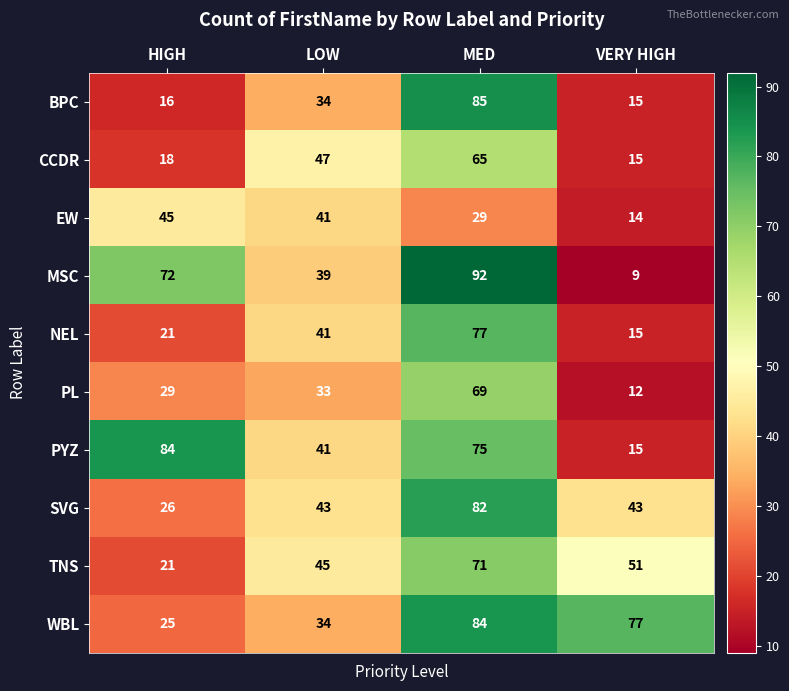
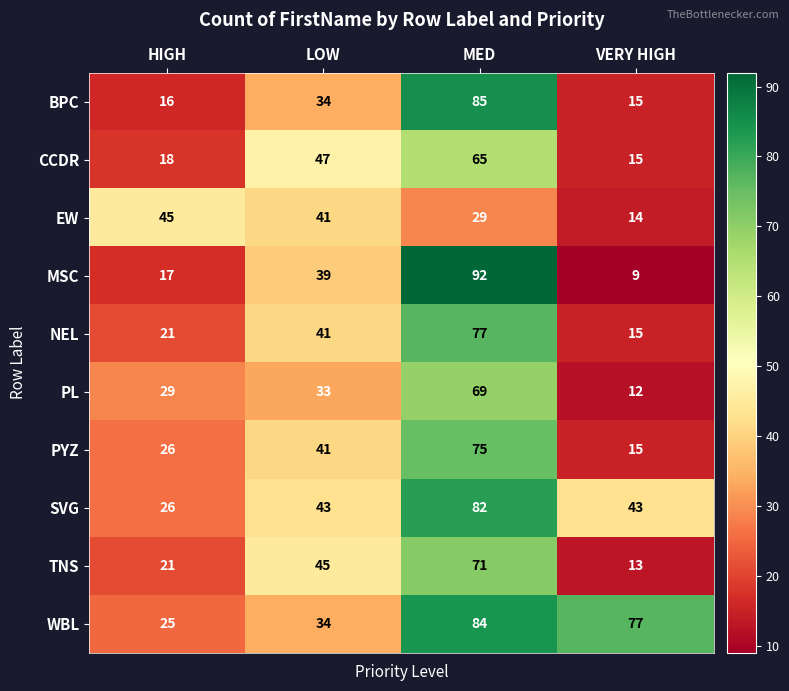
  {
    "BPC": {
      "HIGH": 16,
      "LOW": 34,
      "MED": 85,
      "VERY HIGH": 15
    },
    "CCDR": {
      "HIGH": 18,
      "LOW": 47,
      "MED": 65,
      "VERY HIGH": 15
    },
    "EW": {
      "HIGH": 45,
      "LOW": 41,
      "MED": 29,
      "VERY HIGH": 14
    },
    "MSC": {
-     "HIGH": 72,
+     "HIGH": 17,
      "LOW": 39,
      "MED": 92,
      "VERY HIGH": 9
    },
    "NEL": {
      "HIGH": 21,
      "LOW": 41,
      "MED": 77,
      "VERY HIGH": 15
    },
    "PL": {
      "HIGH": 29,
      "LOW": 33,
      "MED": 69,
      "VERY HIGH": 12
    },
    "PYZ": {
-     "HIGH": 84,
+     "HIGH": 26,
      "LOW": 41,
      "MED": 75,
      "VERY HIGH": 15
    },
    "SVG": {
      "HIGH": 26,
      "LOW": 43,
      "MED": 82,
      "VERY HIGH": 43
    },
    "TNS": {
      "HIGH": 21,
      "LOW": 45,
      "MED": 71,
-     "VERY HIGH": 51
+     "VERY HIGH": 13
    },
    "WBL": {
      "HIGH": 25,
      "LOW": 34,
      "MED": 84,
      "VERY HIGH": 77
    }
  }
